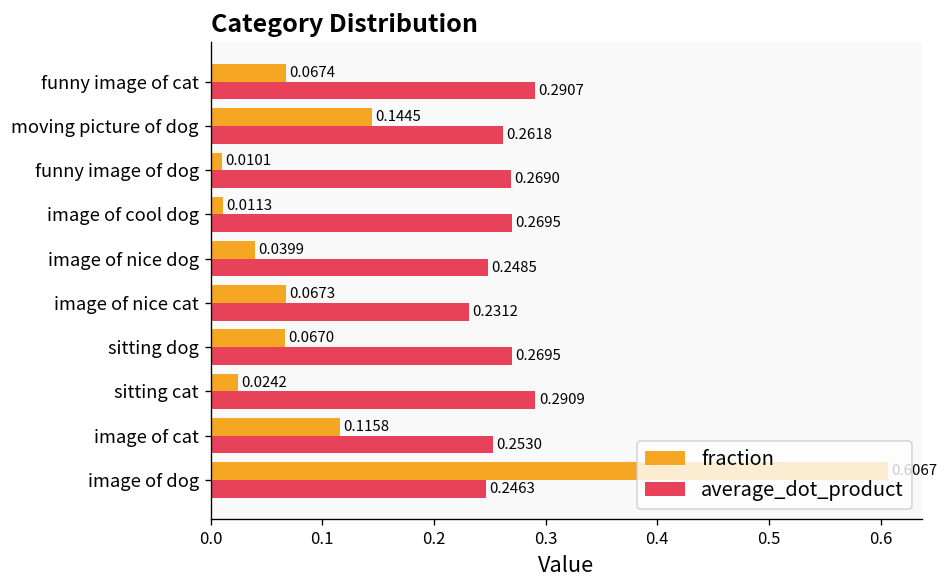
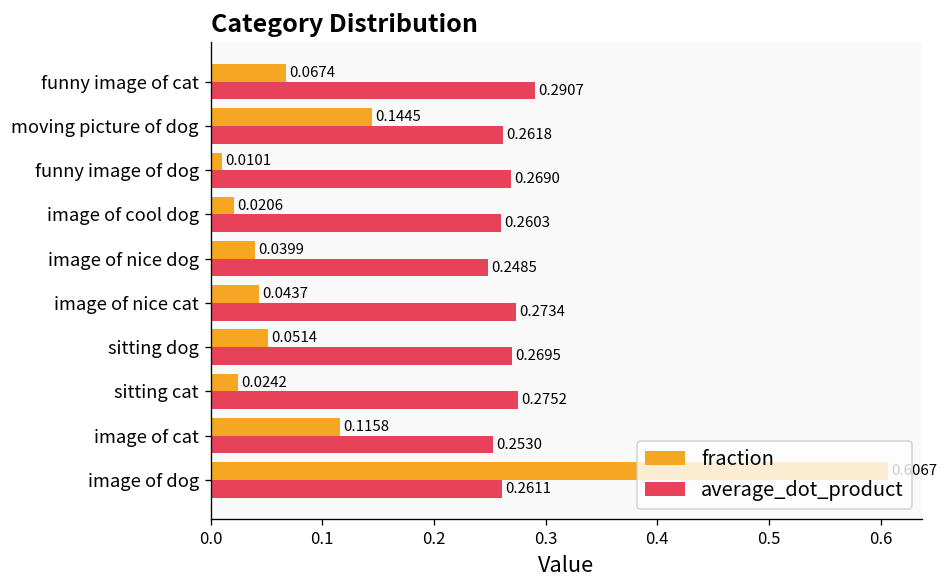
  {
    "fraction": {
      "funny image of cat": 0.0674,
      "moving picture of dog": 0.1445,
      "funny image of dog": 0.0101,
-     "image of cool dog": 0.0113,
+     "image of cool dog": 0.0206,
      "image of nice dog": 0.0399,
-     "image of nice cat": 0.0673,
-     "sitting dog": 0.0670,
+     "image of nice cat": 0.0437,
+     "sitting dog": 0.0514,
      "sitting cat": 0.0242,
      "image of cat": 0.1158
    },
    "average_dot_product": {
      "funny image of cat": 0.2907,
      "moving picture of dog": 0.2618,
      "funny image of dog": 0.2690,
-     "image of cool dog": 0.2695,
+     "image of cool dog": 0.2603,
      "image of nice dog": 0.2485,
-     "image of nice cat": 0.2312,
+     "image of nice cat": 0.2734,
      "sitting dog": 0.2695,
-     "sitting cat": 0.2909,
+     "sitting cat": 0.2752,
      "image of cat": 0.2530,
-     "image of dog": 0.2463
+     "image of dog": 0.2611
    }
  }
